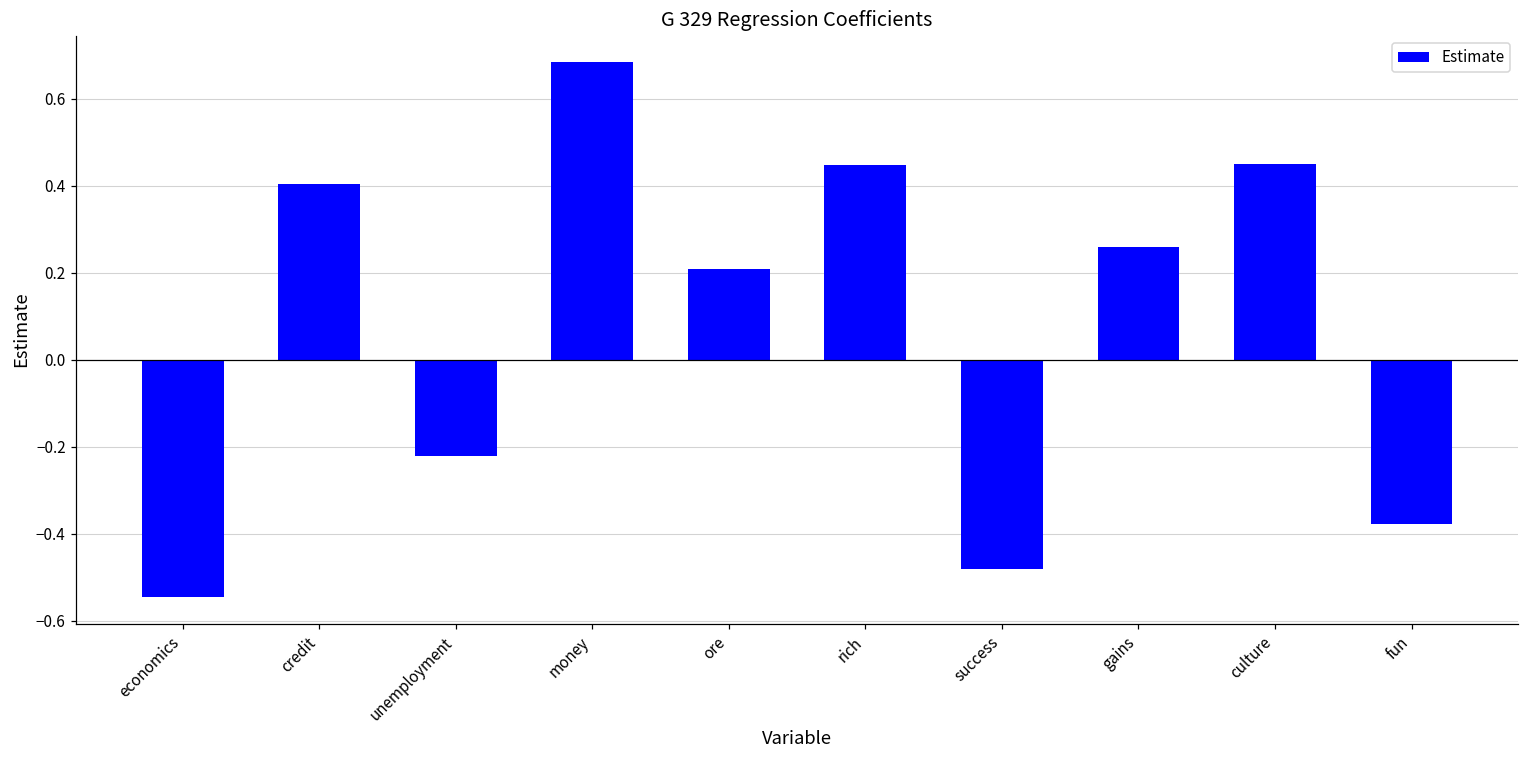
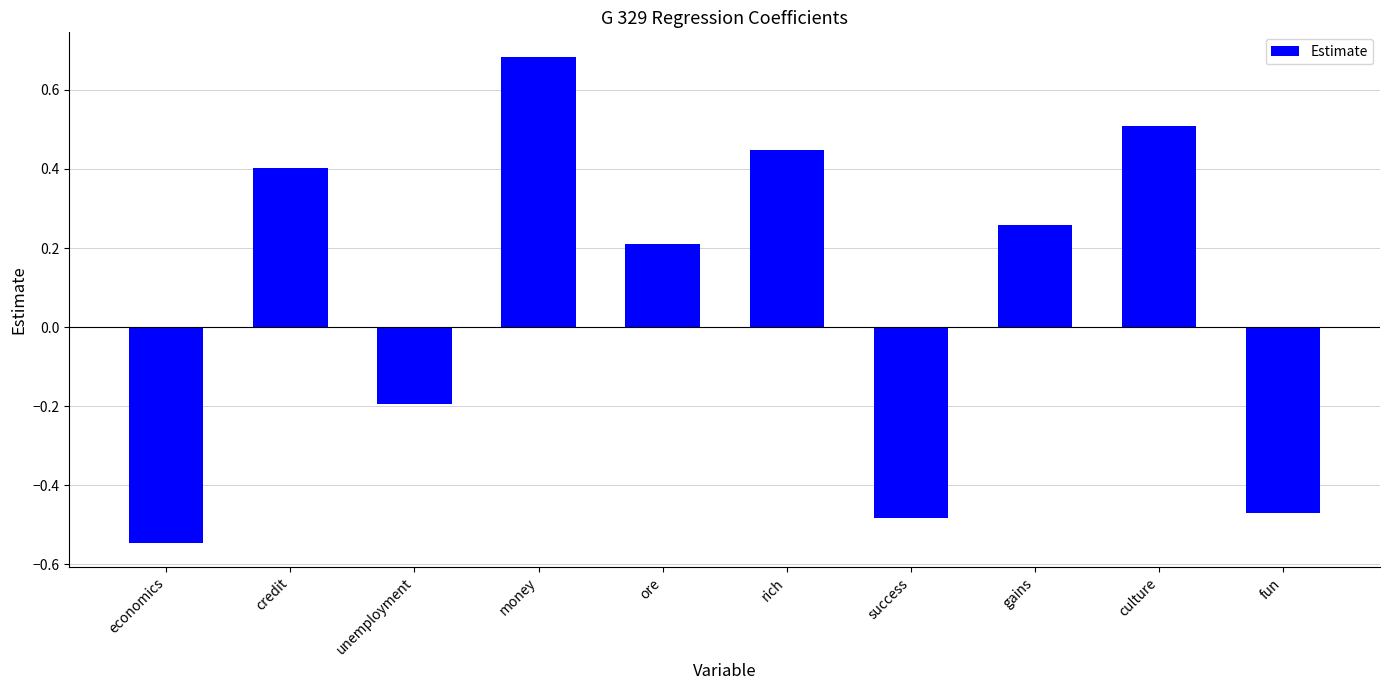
  {
    "economics": -0.55,
    "credit": 0.40,
-   "unemployment": -0.22,
+   "unemployment": -0.20,
    "money": 0.68,
    "ore": 0.21,
    "rich": 0.45,
    "success": -0.48,
    "gains": 0.26,
-   "culture": 0.45,
-   "fun": -0.38
+   "culture": 0.51,
+   "fun": -0.47
  }
